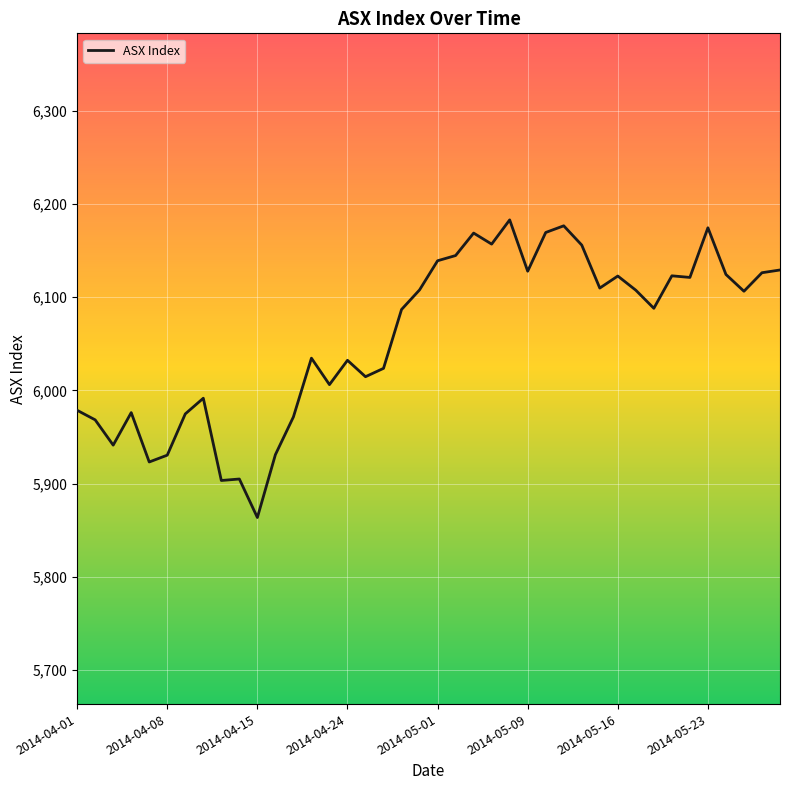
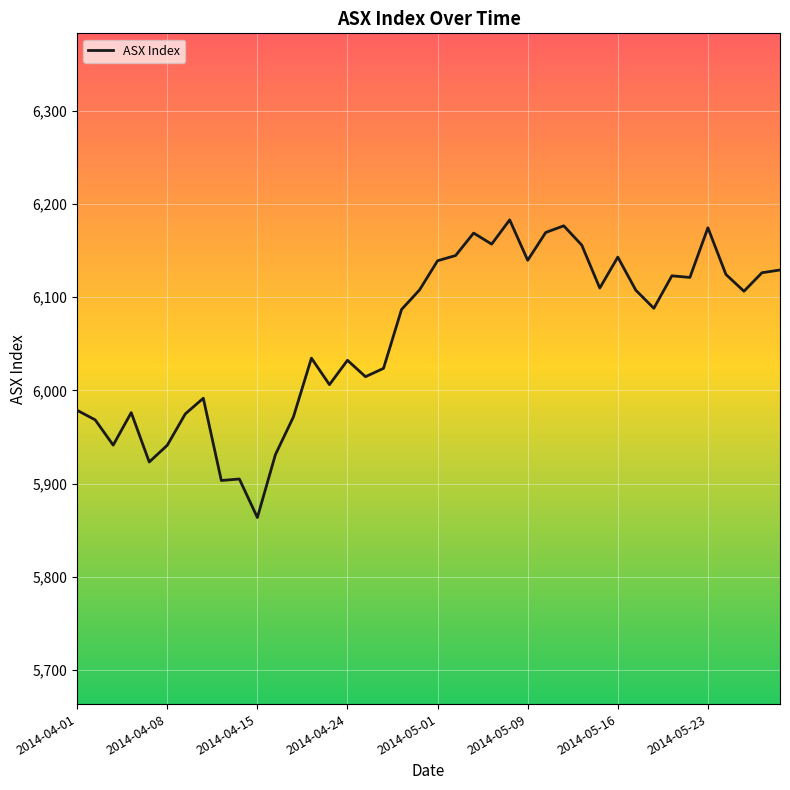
  {
    "2014-04-01": "5,980",
-   "2014-04-08": "5,930",
+   "2014-04-08": "5,940",
    "2014-04-15": "5,860",
    "2014-04-24": "6,030",
    "2014-05-01": "6,140",
-   "2014-05-09": "6,130",
-   "2014-05-16": "6,120",
+   "2014-05-09": "6,140",
+   "2014-05-16": "6,140",
    "2014-05-23": "6,170"
  }
